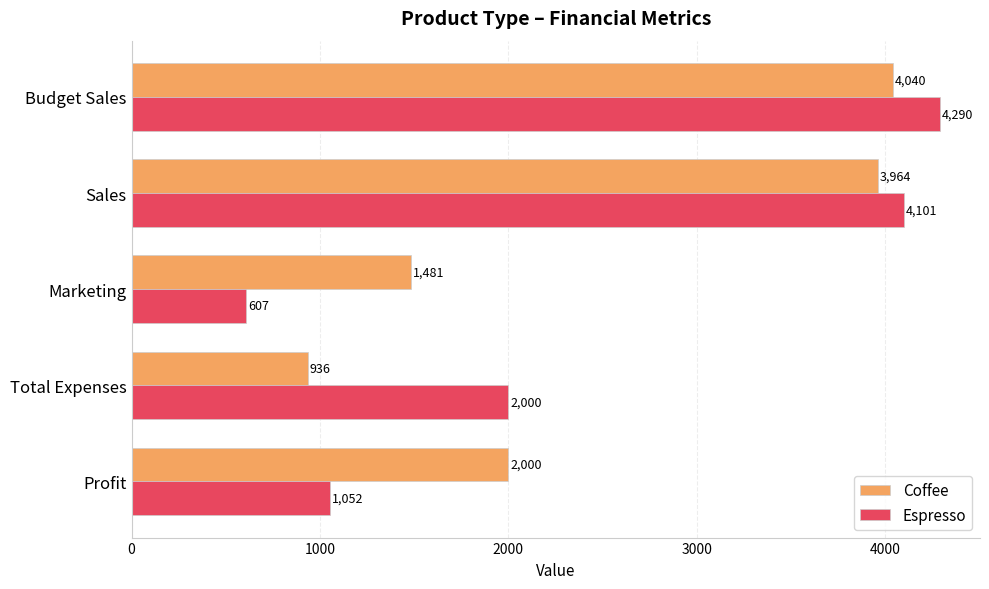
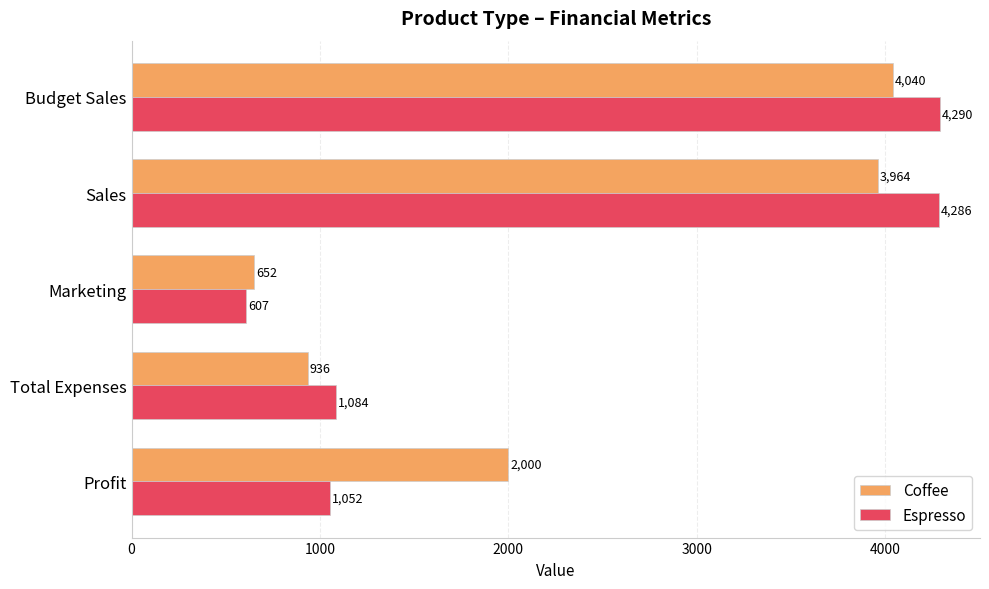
  {
    "Coffee": {
      "Budget Sales": "4,040",
      "Sales": "3,964",
-     "Marketing": "1,481",
+     "Marketing": "652",
      "Total Expenses": "936",
      "Profit": "2,000"
    },
    "Espresso": {
      "Budget Sales": "4,290",
-     "Sales": "4,101",
+     "Sales": "4,286",
      "Marketing": "607",
-     "Total Expenses": "2,000",
+     "Total Expenses": "1,084",
      "Profit": "1,052"
    }
  }
